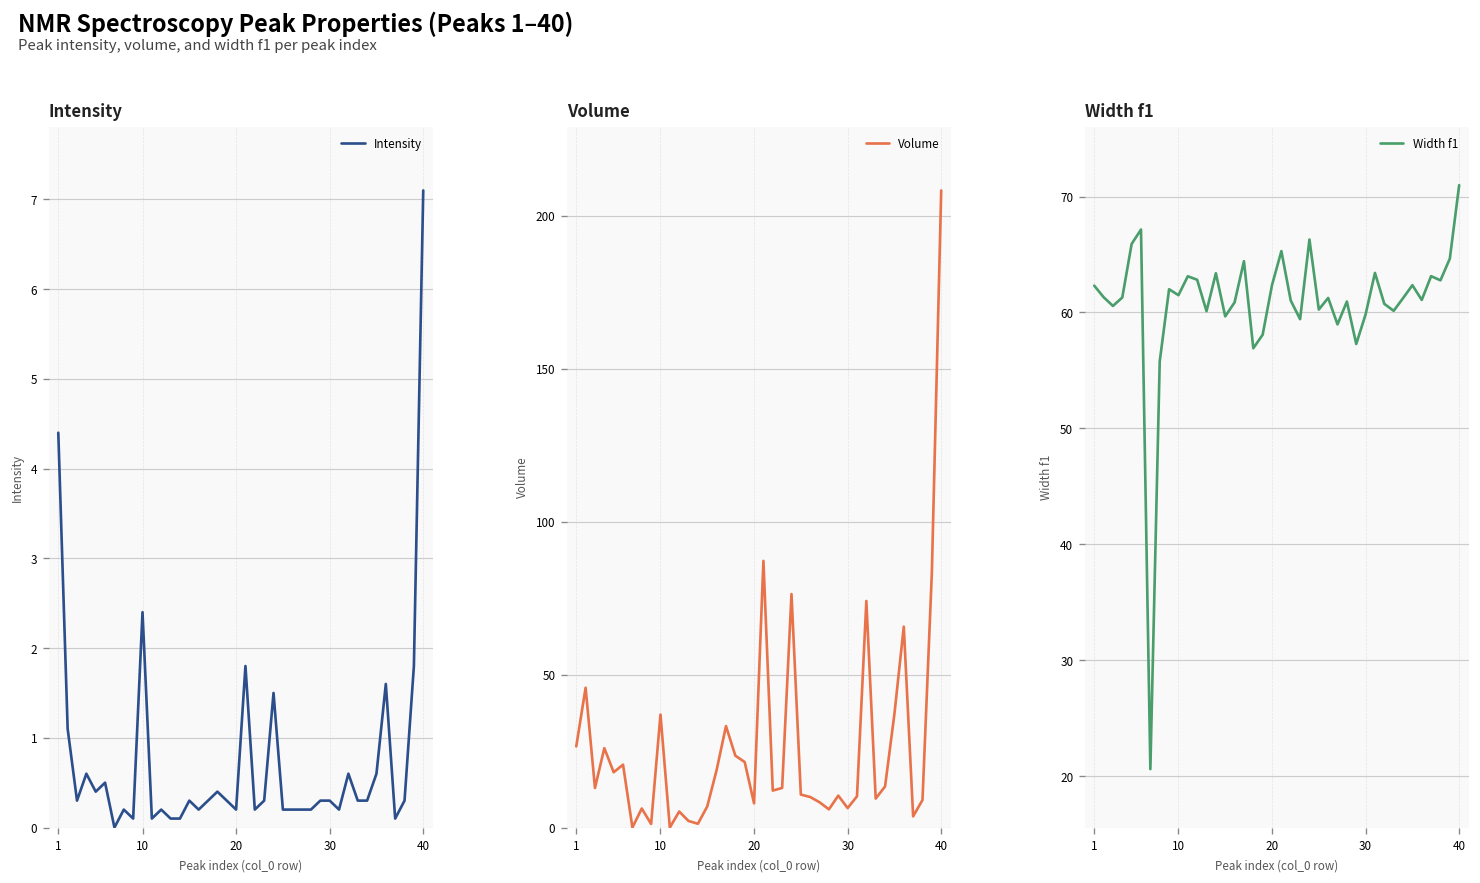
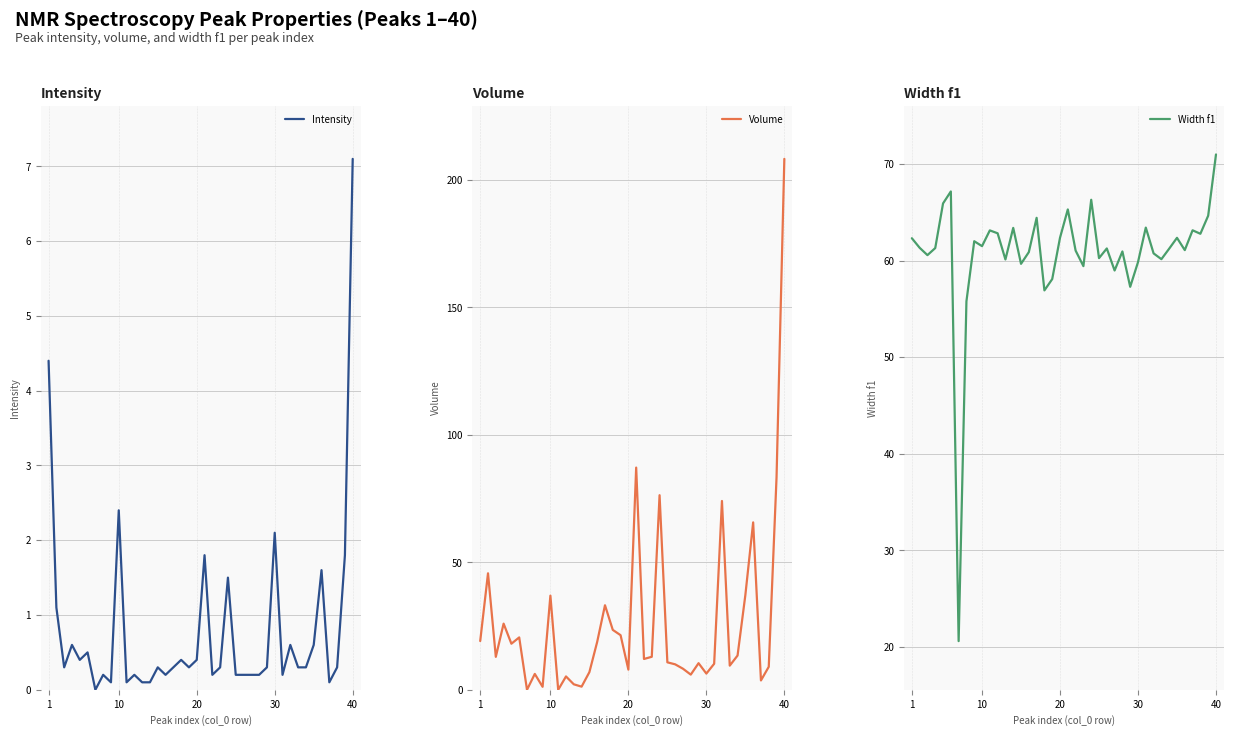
  {
    "Intensity": {
      "1": 4.4,
      "10": 2.4,
-     "20": 0.2,
-     "30": 0.3,
+     "20": 0.4,
+     "30": 2.1,
      "40": 7.1
    },
    "Volume": {
-     "1": 27,
+     "1": 19,
      "10": 37,
      "20": 8,
      "30": 6,
      "40": 208
    },
    "Width f1": {
      "1": 62,
      "10": 61,
      "20": 62,
      "30": 60,
      "40": 71
    }
  }
